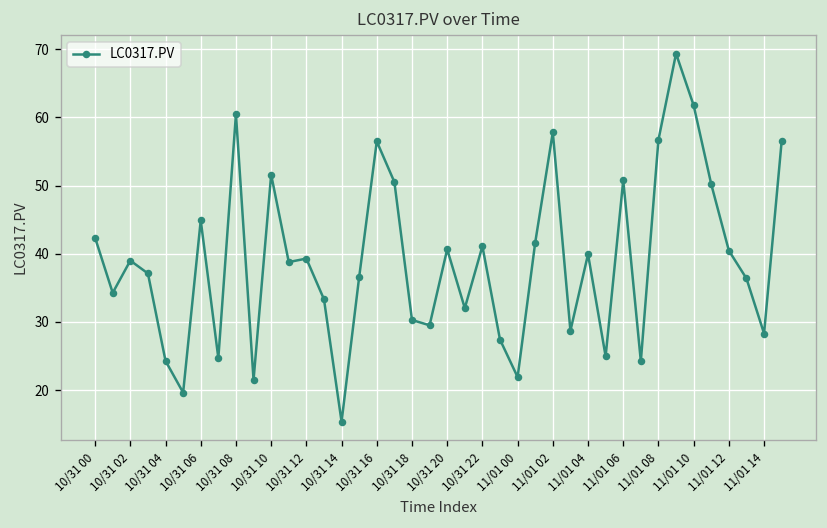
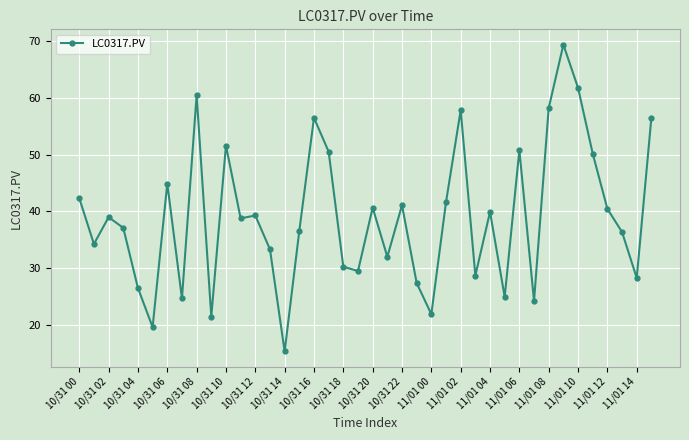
  {
    "10/31 00": 42,
    "10/31 02": 39,
-   "10/31 04": 24,
+   "10/31 04": 27,
    "10/31 06": 45,
    "10/31 08": 60,
    "10/31 10": 52,
    "10/31 12": 39,
    "10/31 14": 15,
    "10/31 16": 56,
    "10/31 18": 30,
    "10/31 20": 41,
    "10/31 22": 41,
    "11/01 00": 22,
    "11/01 02": 58,
    "11/01 04": 40,
    "11/01 06": 51,
-   "11/01 08": 57,
+   "11/01 08": 58,
    "11/01 10": 62,
    "11/01 12": 40,
    "11/01 14": 28
  }
